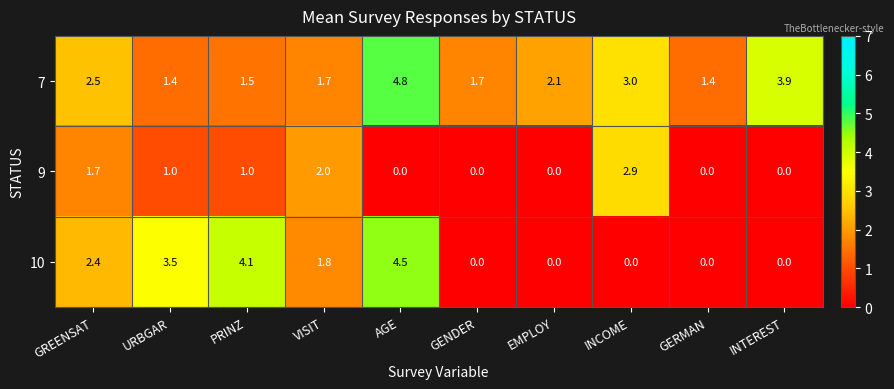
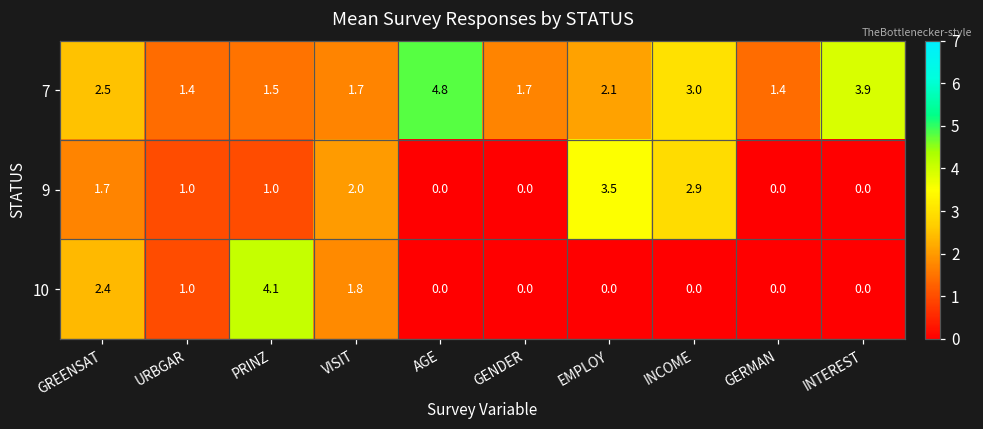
  {
    "7": {
      "GREENSAT": 2.5,
      "URBGAR": 1.4,
      "PRINZ": 1.5,
      "VISIT": 1.7,
      "AGE": 4.8,
      "GENDER": 1.7,
      "EMPLOY": 2.1,
      "INCOME": 3.0,
      "GERMAN": 1.4,
      "INTEREST": 3.9
    },
    "9": {
      "GREENSAT": 1.7,
      "URBGAR": 1.0,
      "PRINZ": 1.0,
      "VISIT": 2.0,
      "AGE": 0.0,
      "GENDER": 0.0,
-     "EMPLOY": 0.0,
+     "EMPLOY": 3.5,
      "INCOME": 2.9,
      "GERMAN": 0.0,
      "INTEREST": 0.0
    },
    "10": {
      "GREENSAT": 2.4,
-     "URBGAR": 3.5,
+     "URBGAR": 1.0,
      "PRINZ": 4.1,
      "VISIT": 1.8,
-     "AGE": 4.5,
+     "AGE": 0.0,
      "GENDER": 0.0,
      "EMPLOY": 0.0,
      "INCOME": 0.0,
      "GERMAN": 0.0,
      "INTEREST": 0.0
    }
  }
